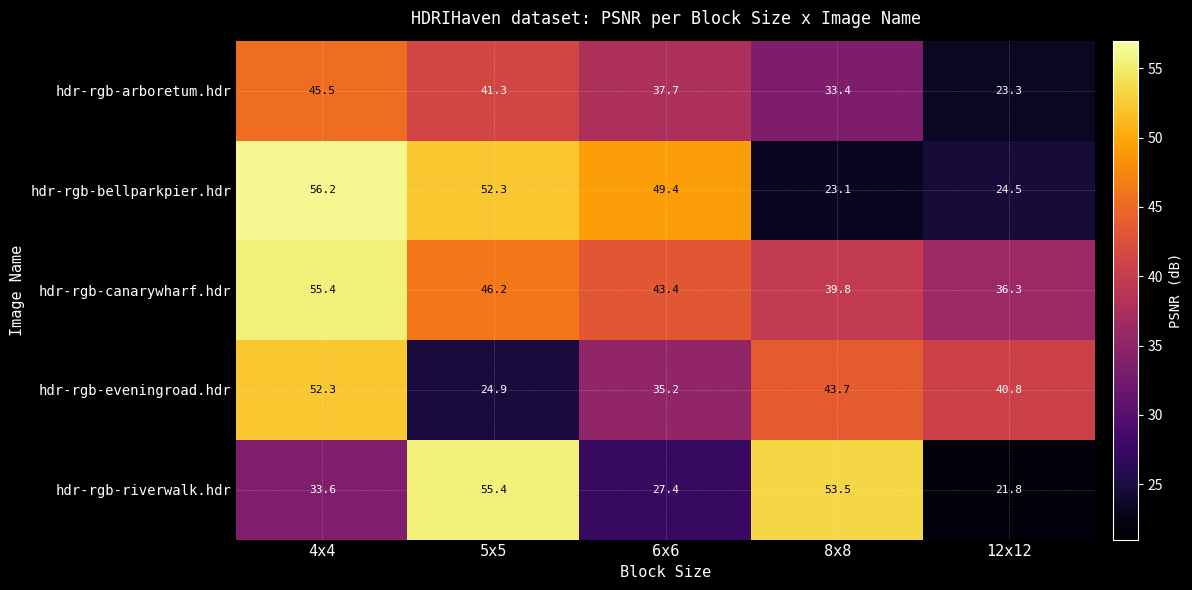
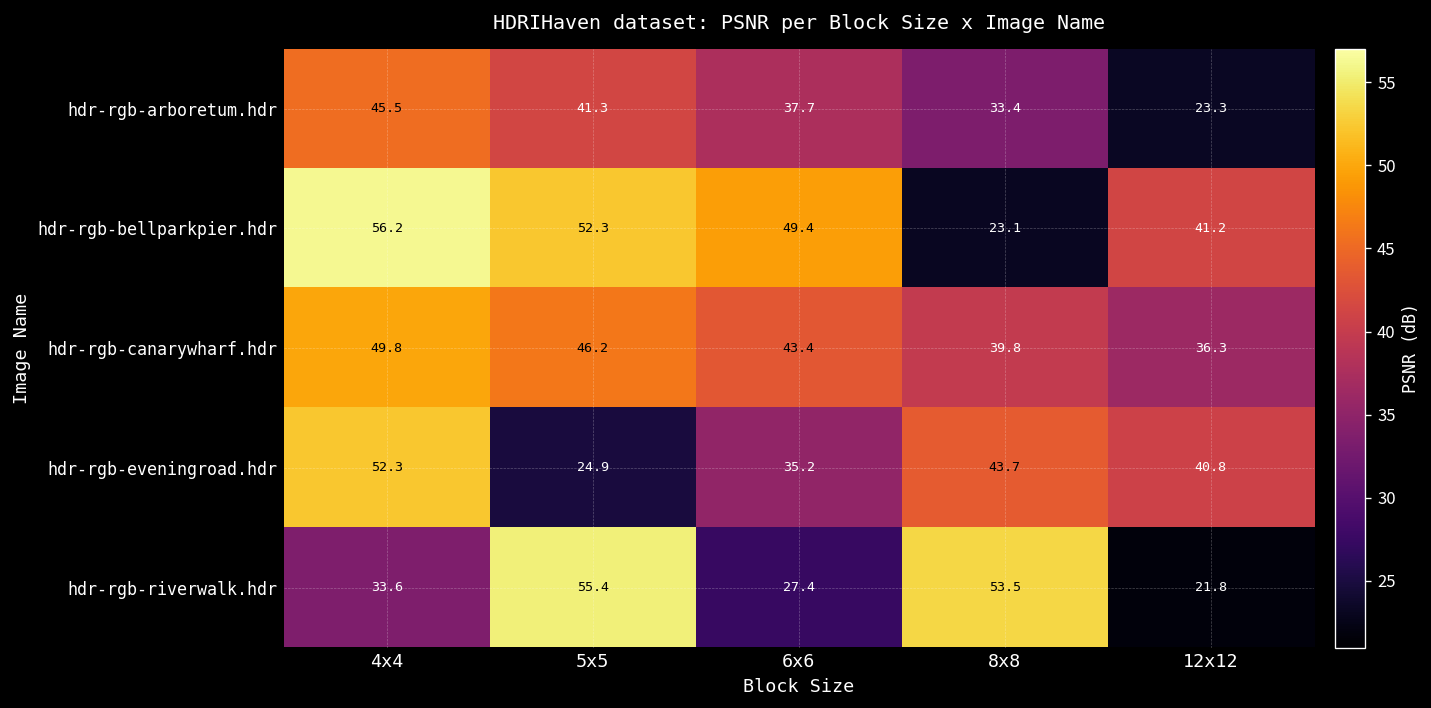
  {
    "hdr-rgb-arboretum.hdr": {
      "4x4": 45.5,
      "5x5": 41.3,
      "6x6": 37.7,
      "8x8": 33.4,
      "12x12": 23.3
    },
    "hdr-rgb-bellparkpier.hdr": {
      "4x4": 56.2,
      "5x5": 52.3,
      "6x6": 49.4,
      "8x8": 23.1,
-     "12x12": 24.5
+     "12x12": 41.2
    },
    "hdr-rgb-canarywharf.hdr": {
-     "4x4": 55.4,
+     "4x4": 49.8,
      "5x5": 46.2,
      "6x6": 43.4,
      "8x8": 39.8,
      "12x12": 36.3
    },
    "hdr-rgb-eveningroad.hdr": {
      "4x4": 52.3,
      "5x5": 24.9,
      "6x6": 35.2,
      "8x8": 43.7,
      "12x12": 40.8
    },
    "hdr-rgb-riverwalk.hdr": {
      "4x4": 33.6,
      "5x5": 55.4,
      "6x6": 27.4,
      "8x8": 53.5,
      "12x12": 21.8
    }
  }
